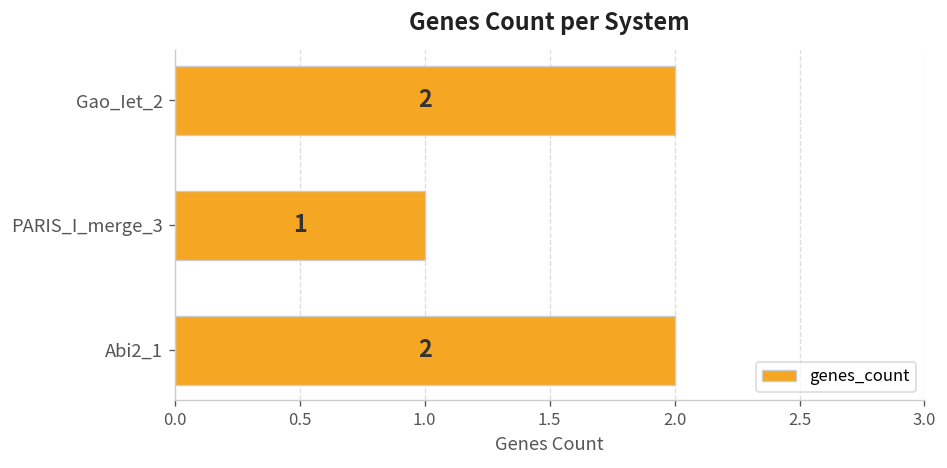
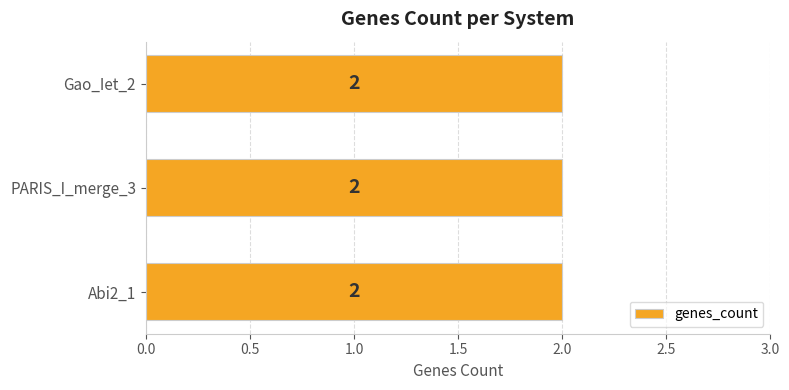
  {
    "Gao_Iet_2": 2,
-   "PARIS_I_merge_3": 1,
+   "PARIS_I_merge_3": 2,
    "Abi2_1": 2
  }
